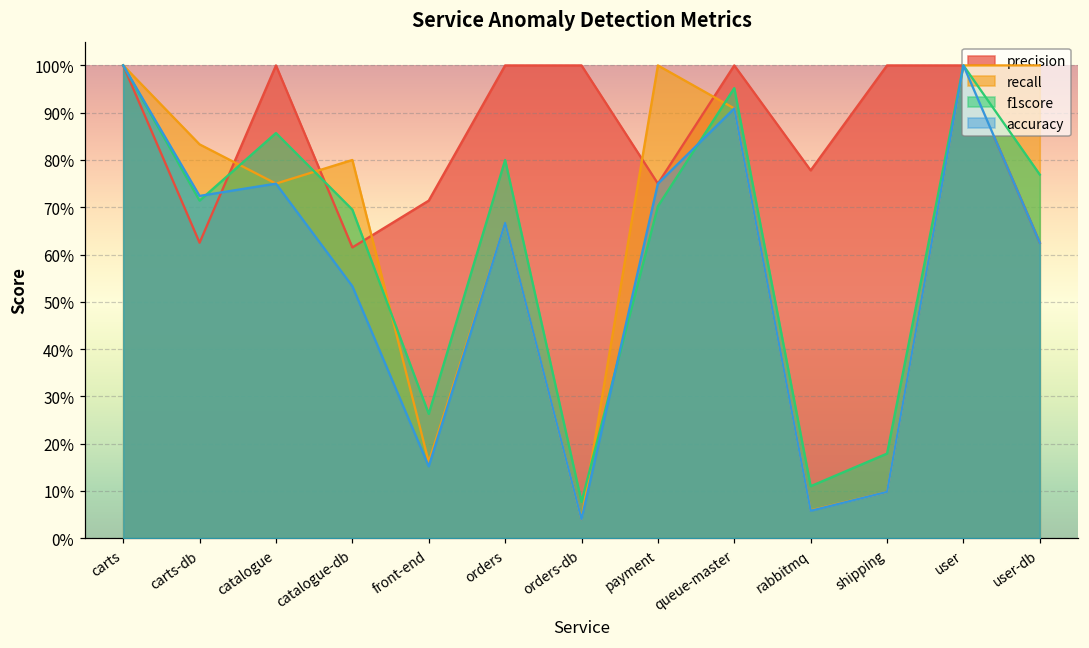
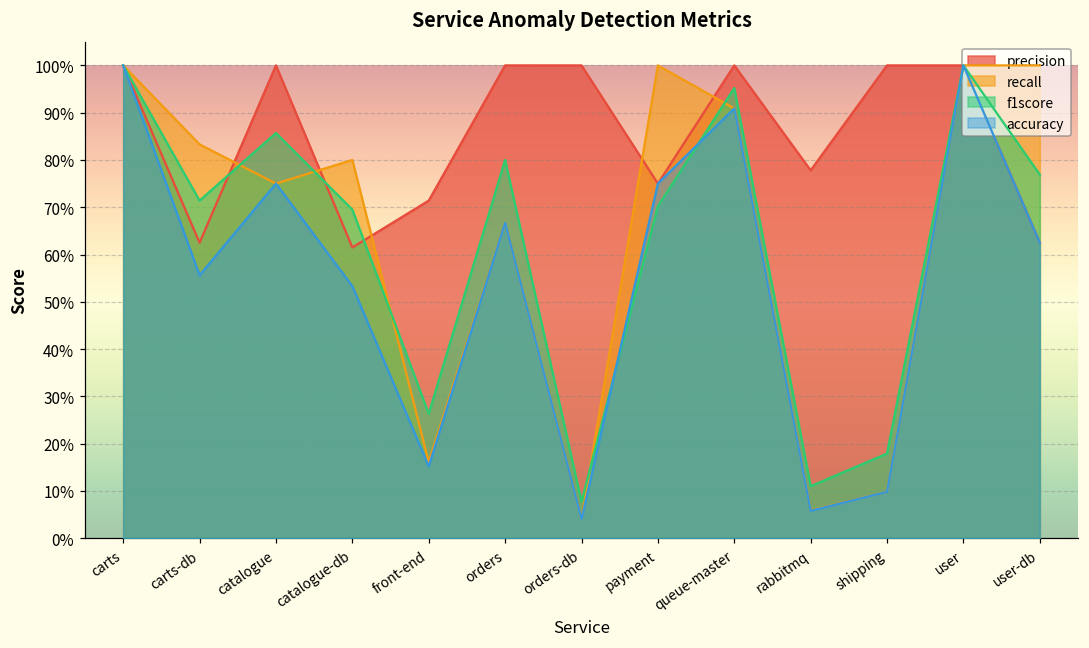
  {
    "precision": {
      "carts-db": "63%",
      "catalogue": "100%",
      "catalogue-db": "62%",
      "front-end": "71%",
      "orders": "100%",
      "orders-db": "100%",
      "queue-master": "100%",
      "rabbitmq": "78%",
      "shipping": "100%"
    },
    "recall": {
      "carts-db": "83%",
      "catalogue-db": "80%",
      "front-end": "16%",
      "payment": "100%"
    },
    "f1score": {
      "carts-db": "71%",
      "catalogue": "86%",
      "catalogue-db": "70%",
      "front-end": "26%",
      "orders": "80%",
      "orders-db": "8%",
      "payment": "70%",
      "queue-master": "95%",
      "rabbitmq": "11%",
      "shipping": "18%",
      "user-db": "77%"
    },
    "accuracy": {
-     "carts-db": "72%",
+     "carts-db": "56%",
      "catalogue-db": "53%",
      "front-end": "15%"
    }
  }
